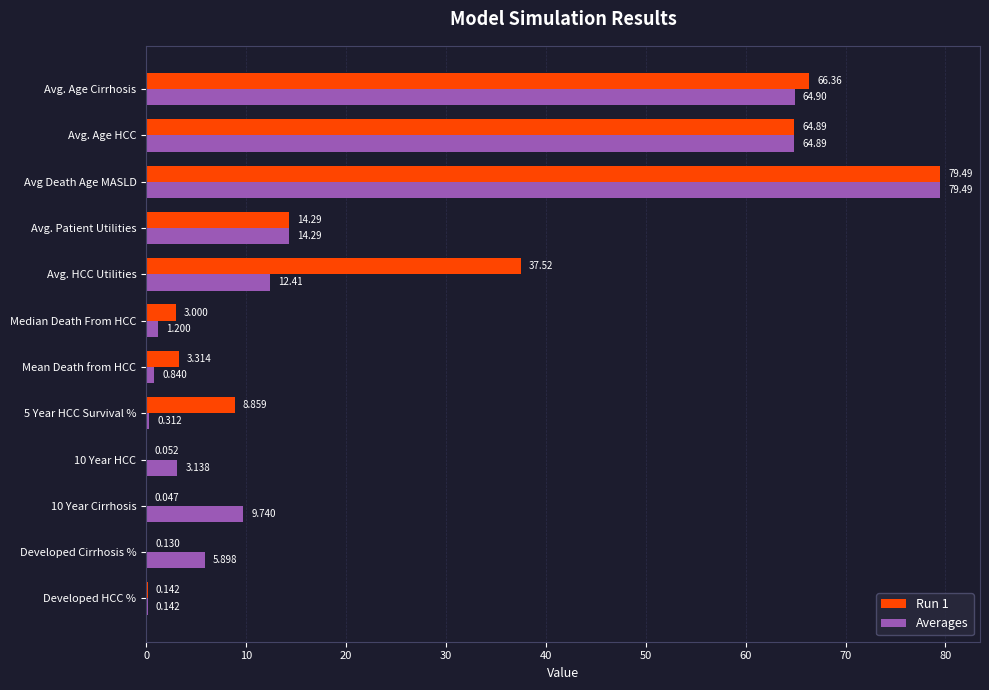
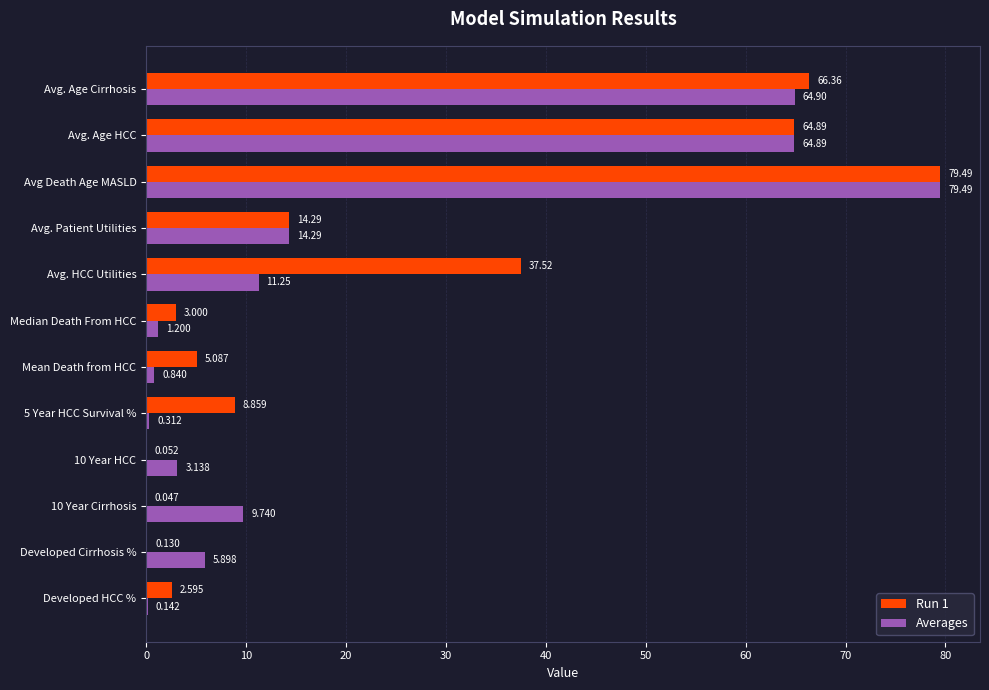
  {
    "Run 1": {
      "Avg. Age Cirrhosis": 66.36,
      "Avg. Age HCC": 64.89,
      "Avg Death Age MASLD": 79.49,
      "Avg. Patient Utilities": 14.29,
      "Avg. HCC Utilities": 37.52,
      "Median Death From HCC": 3.000,
-     "Mean Death from HCC": 3.314,
+     "Mean Death from HCC": 5.087,
      "5 Year HCC Survival %": 8.859,
      "10 Year HCC": 0.052,
      "10 Year Cirrhosis": 0.047,
      "Developed Cirrhosis %": 0.130,
-     "Developed HCC %": 0.142
+     "Developed HCC %": 2.595
    },
    "Averages": {
      "Avg. Age Cirrhosis": 64.90,
      "Avg. Age HCC": 64.89,
      "Avg Death Age MASLD": 79.49,
      "Avg. Patient Utilities": 14.29,
-     "Avg. HCC Utilities": 12.41,
+     "Avg. HCC Utilities": 11.25,
      "Median Death From HCC": 1.200,
      "Mean Death from HCC": 0.840,
      "5 Year HCC Survival %": 0.312,
      "10 Year HCC": 3.138,
      "10 Year Cirrhosis": 9.740,
      "Developed Cirrhosis %": 5.898,
      "Developed HCC %": 0.142
    }
  }
